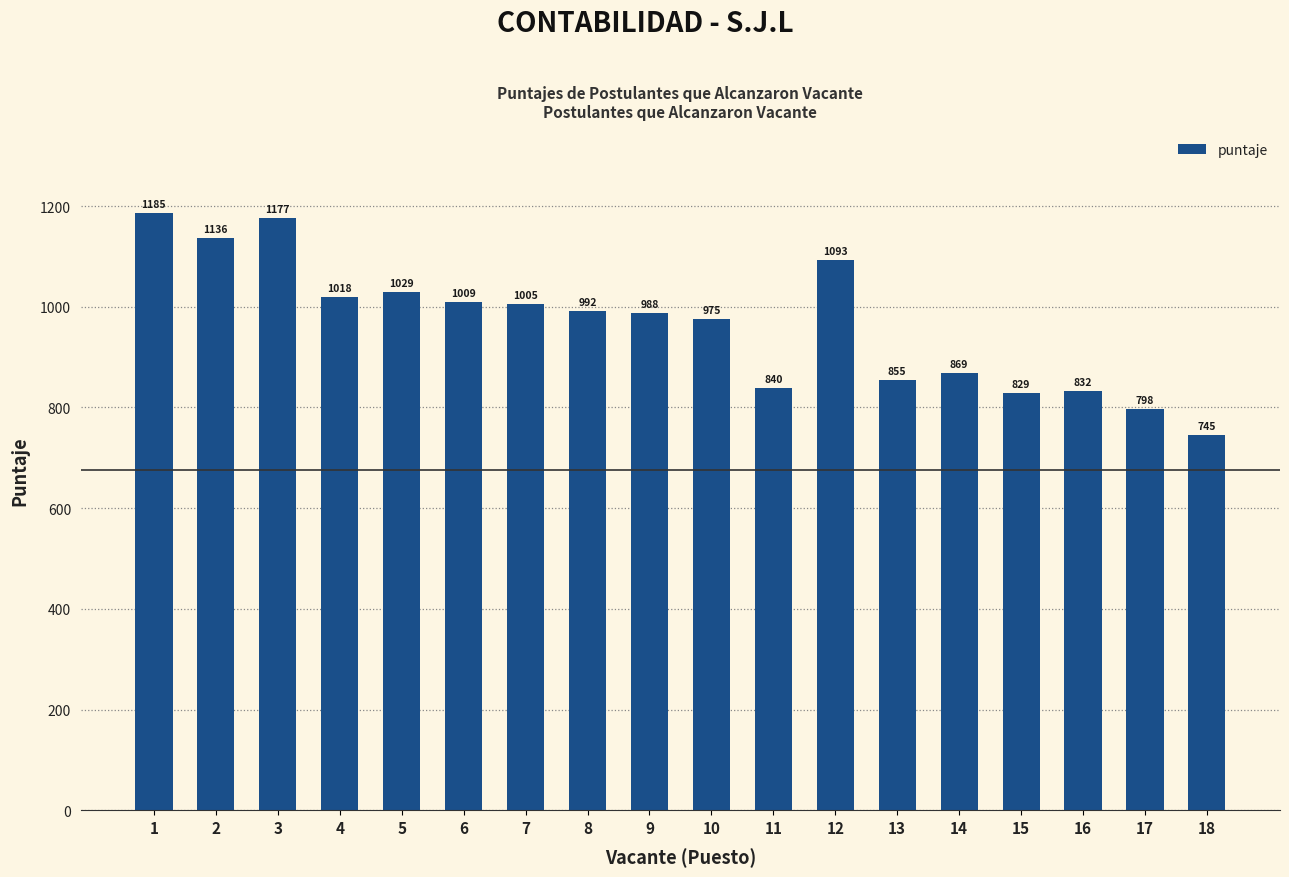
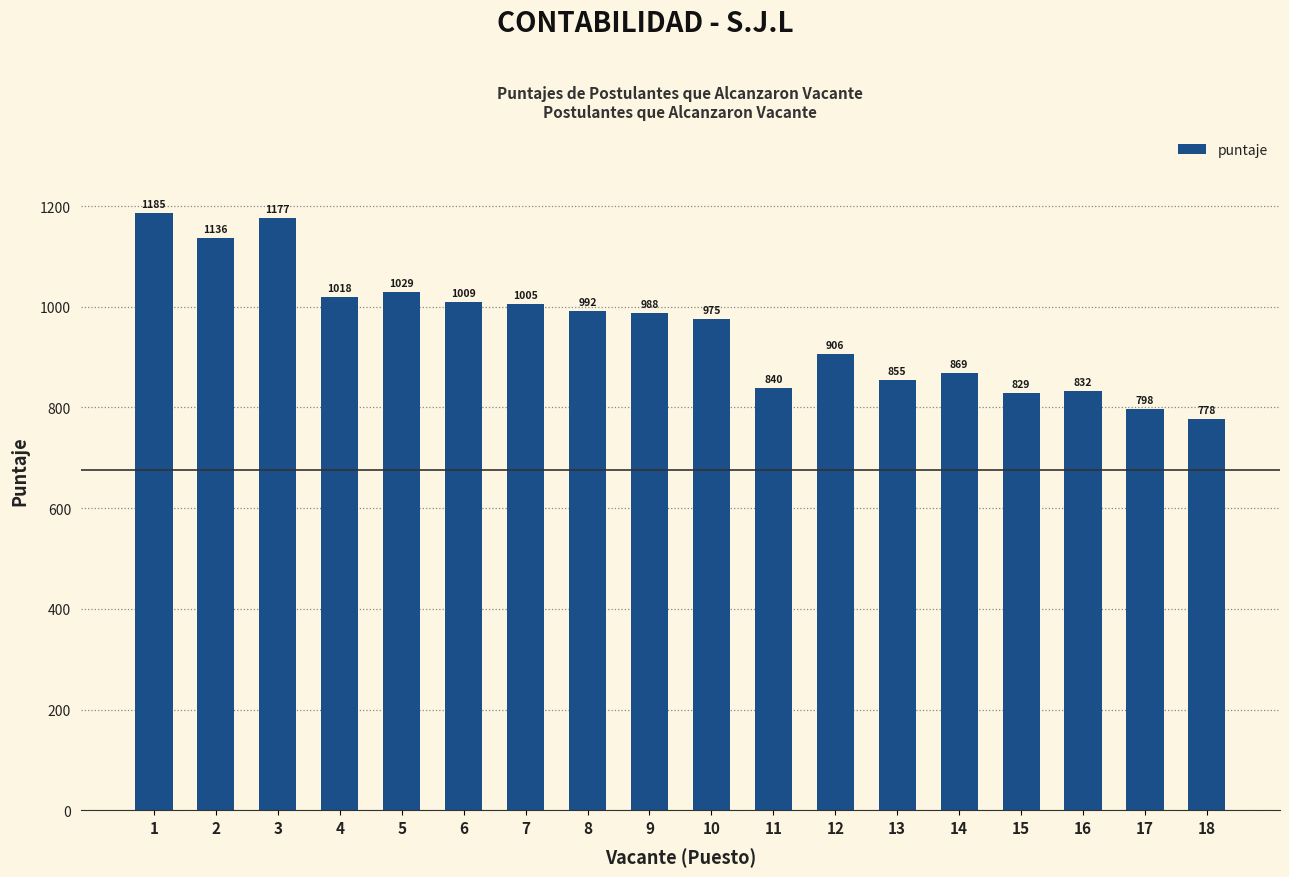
  {
    "1": 1185,
    "2": 1136,
    "3": 1177,
    "4": 1018,
    "5": 1029,
    "6": 1009,
    "7": 1005,
    "8": 992,
    "9": 988,
    "10": 975,
    "11": 840,
-   "12": 1093,
+   "12": 906,
    "13": 855,
    "14": 869,
    "15": 829,
    "16": 832,
    "17": 798,
-   "18": 745
+   "18": 778
  }
